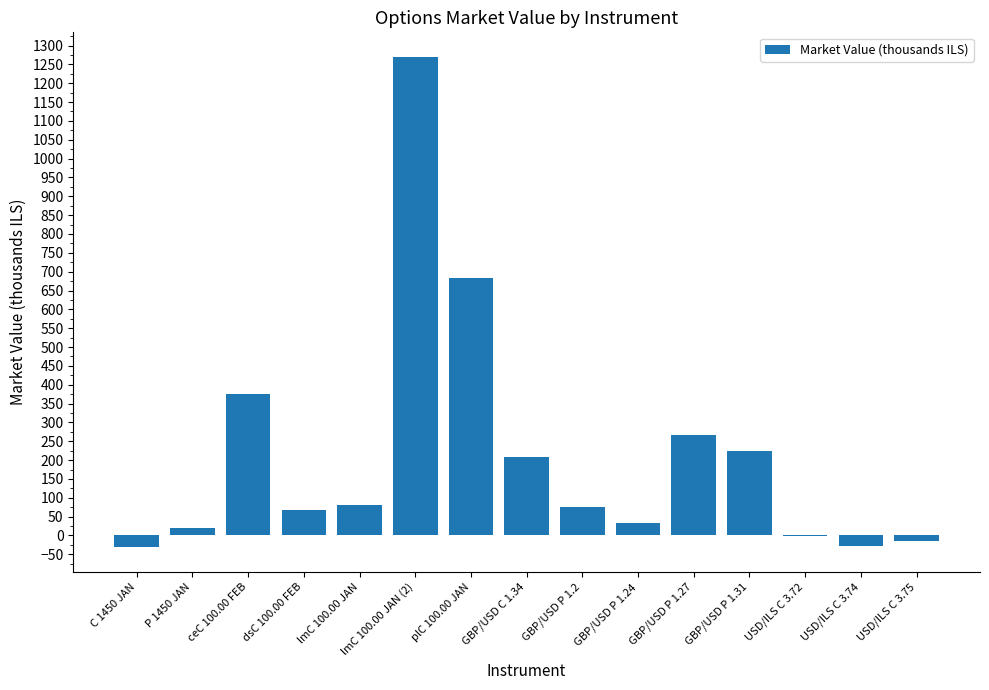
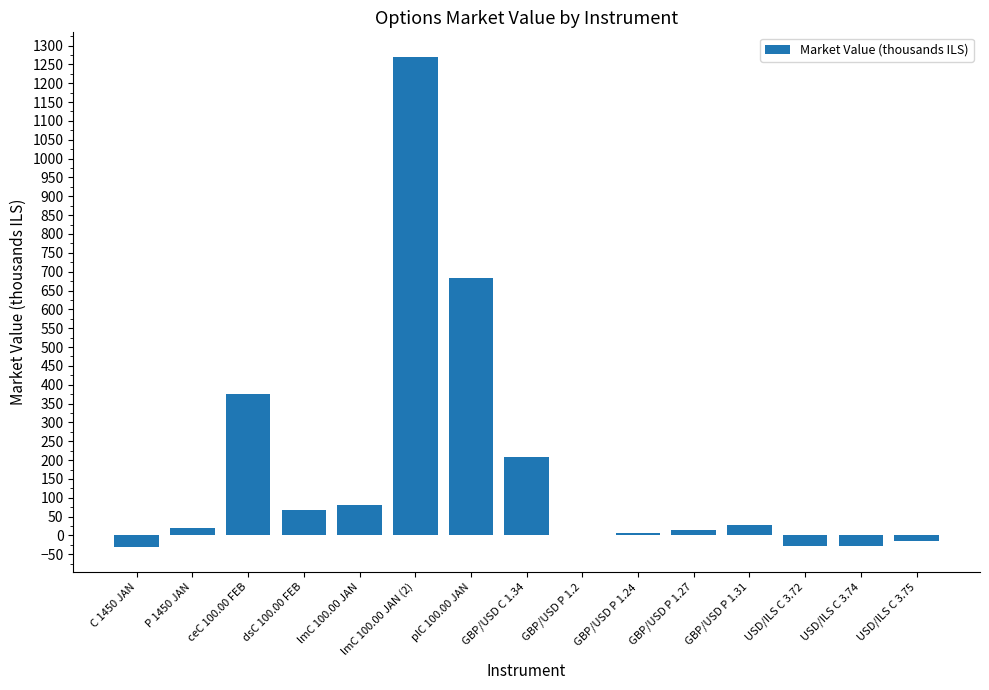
  {
    "C 1450 JAN": -30,
    "P 1450 JAN": 20,
    "ceC 100.00 FEB": 380,
    "dsC 100.00 FEB": 70,
    "lmC 100.00 JAN": 80,
    "lmC 100.00 JAN (2)": 1270,
    "plC 100.00 JAN": 680,
    "GBP/USD C 1.34": 210,
-   "GBP/USD P 1.2": 80,
-   "GBP/USD P 1.24": 30,
-   "GBP/USD P 1.27": 270,
-   "GBP/USD P 1.31": 220,
-   "USD/ILS C 3.72": 0,
+   "GBP/USD P 1.2": 0,
+   "GBP/USD P 1.24": 10,
+   "GBP/USD P 1.27": 10,
+   "GBP/USD P 1.31": 30,
+   "USD/ILS C 3.72": -30,
    "USD/ILS C 3.74": -30,
    "USD/ILS C 3.75": -20
  }
